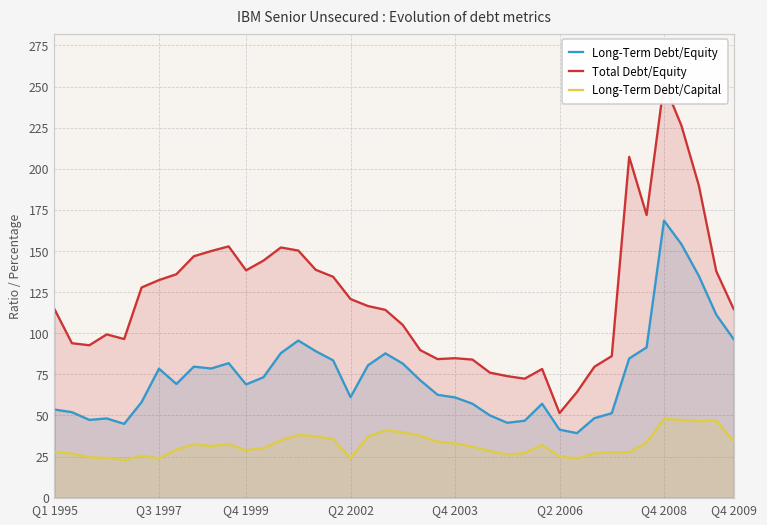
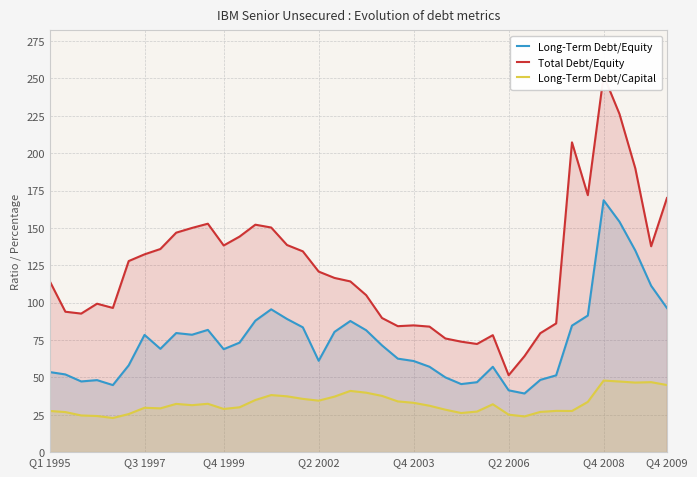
  {
    "Long-Term Debt/Equity": {
      "Q1 1995": 54,
      "Q3 1997": 78,
      "Q4 1999": 69,
      "Q2 2002": 61,
      "Q4 2003": 61,
      "Q2 2006": 41,
      "Q4 2008": 168,
      "Q4 2009": 96
    },
    "Total Debt/Equity": {
      "Q1 1995": 115,
      "Q3 1997": 132,
      "Q4 1999": 138,
      "Q2 2002": 121,
      "Q4 2003": 85,
      "Q2 2006": 51,
-     "Q4 2009": 115
+     "Q4 2009": 170
    },
    "Long-Term Debt/Capital": {
      "Q1 1995": 28,
-     "Q3 1997": 24,
+     "Q3 1997": 30,
      "Q4 1999": 29,
-     "Q2 2002": 24,
+     "Q2 2002": 34,
      "Q4 2003": 33,
      "Q2 2006": 25,
      "Q4 2008": 48,
-     "Q4 2009": 34
+     "Q4 2009": 45
    }
  }
